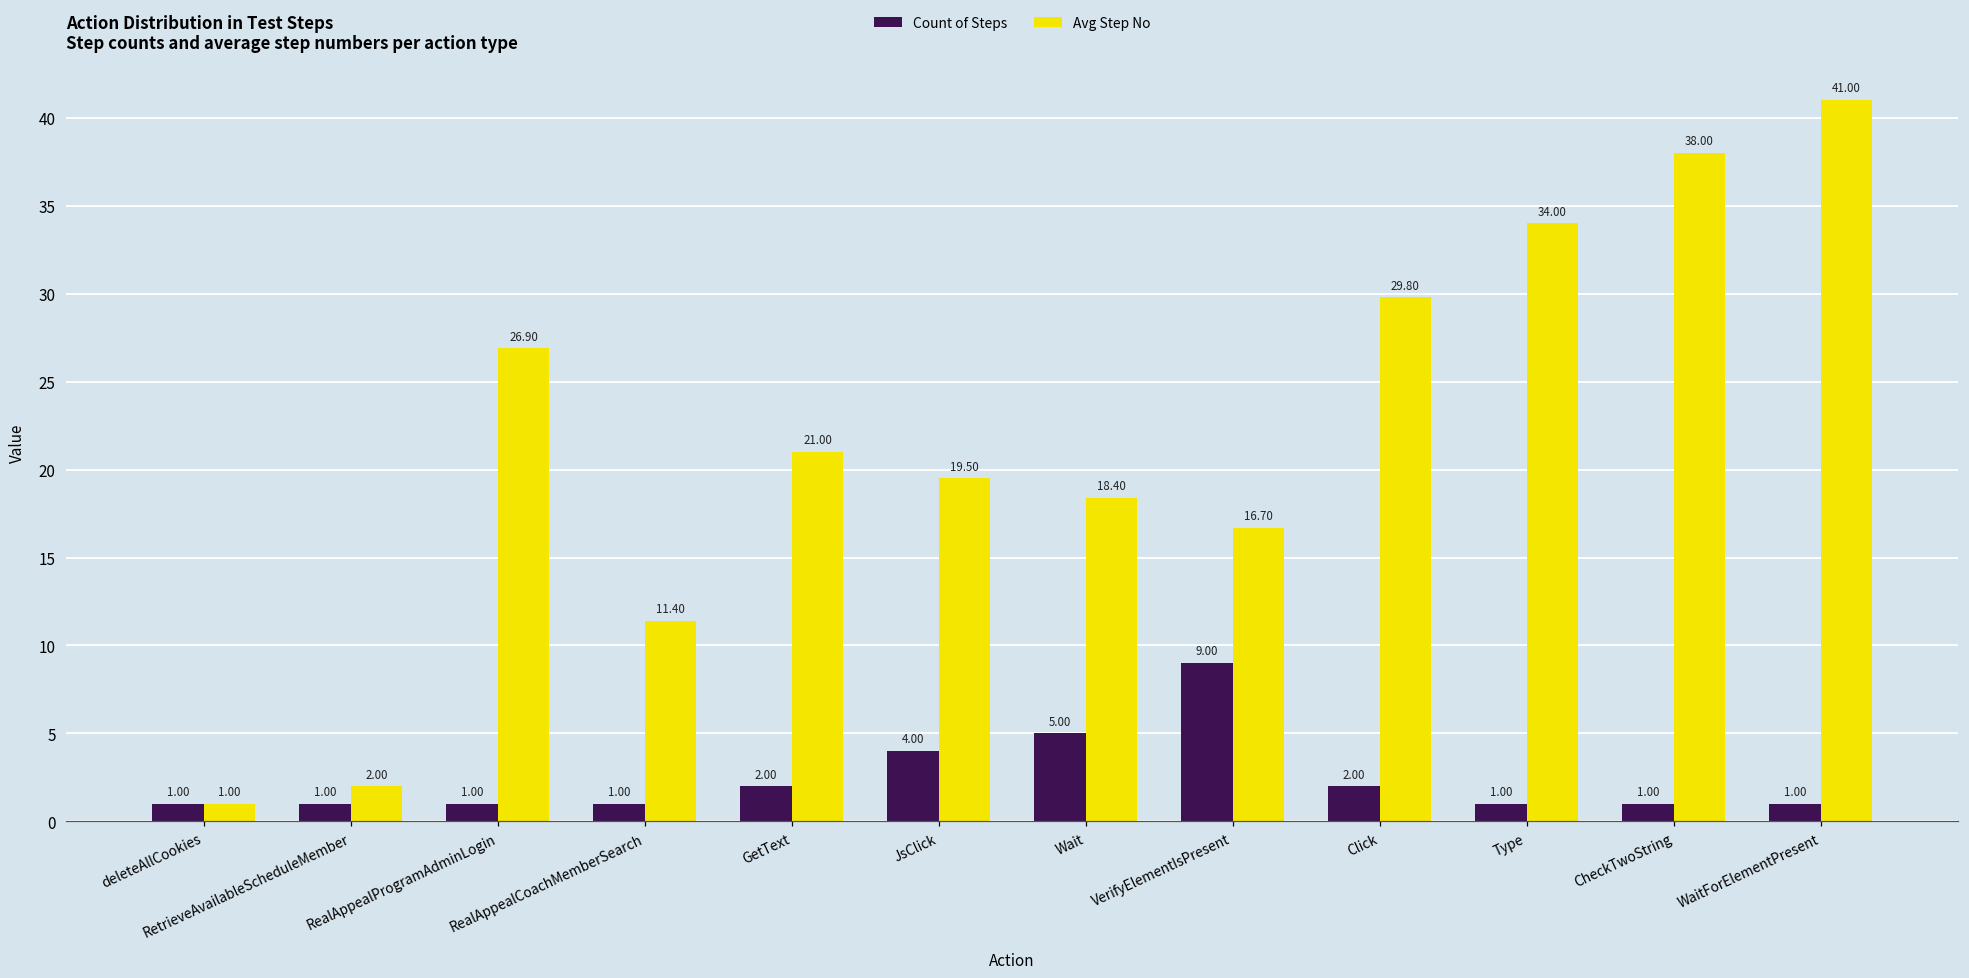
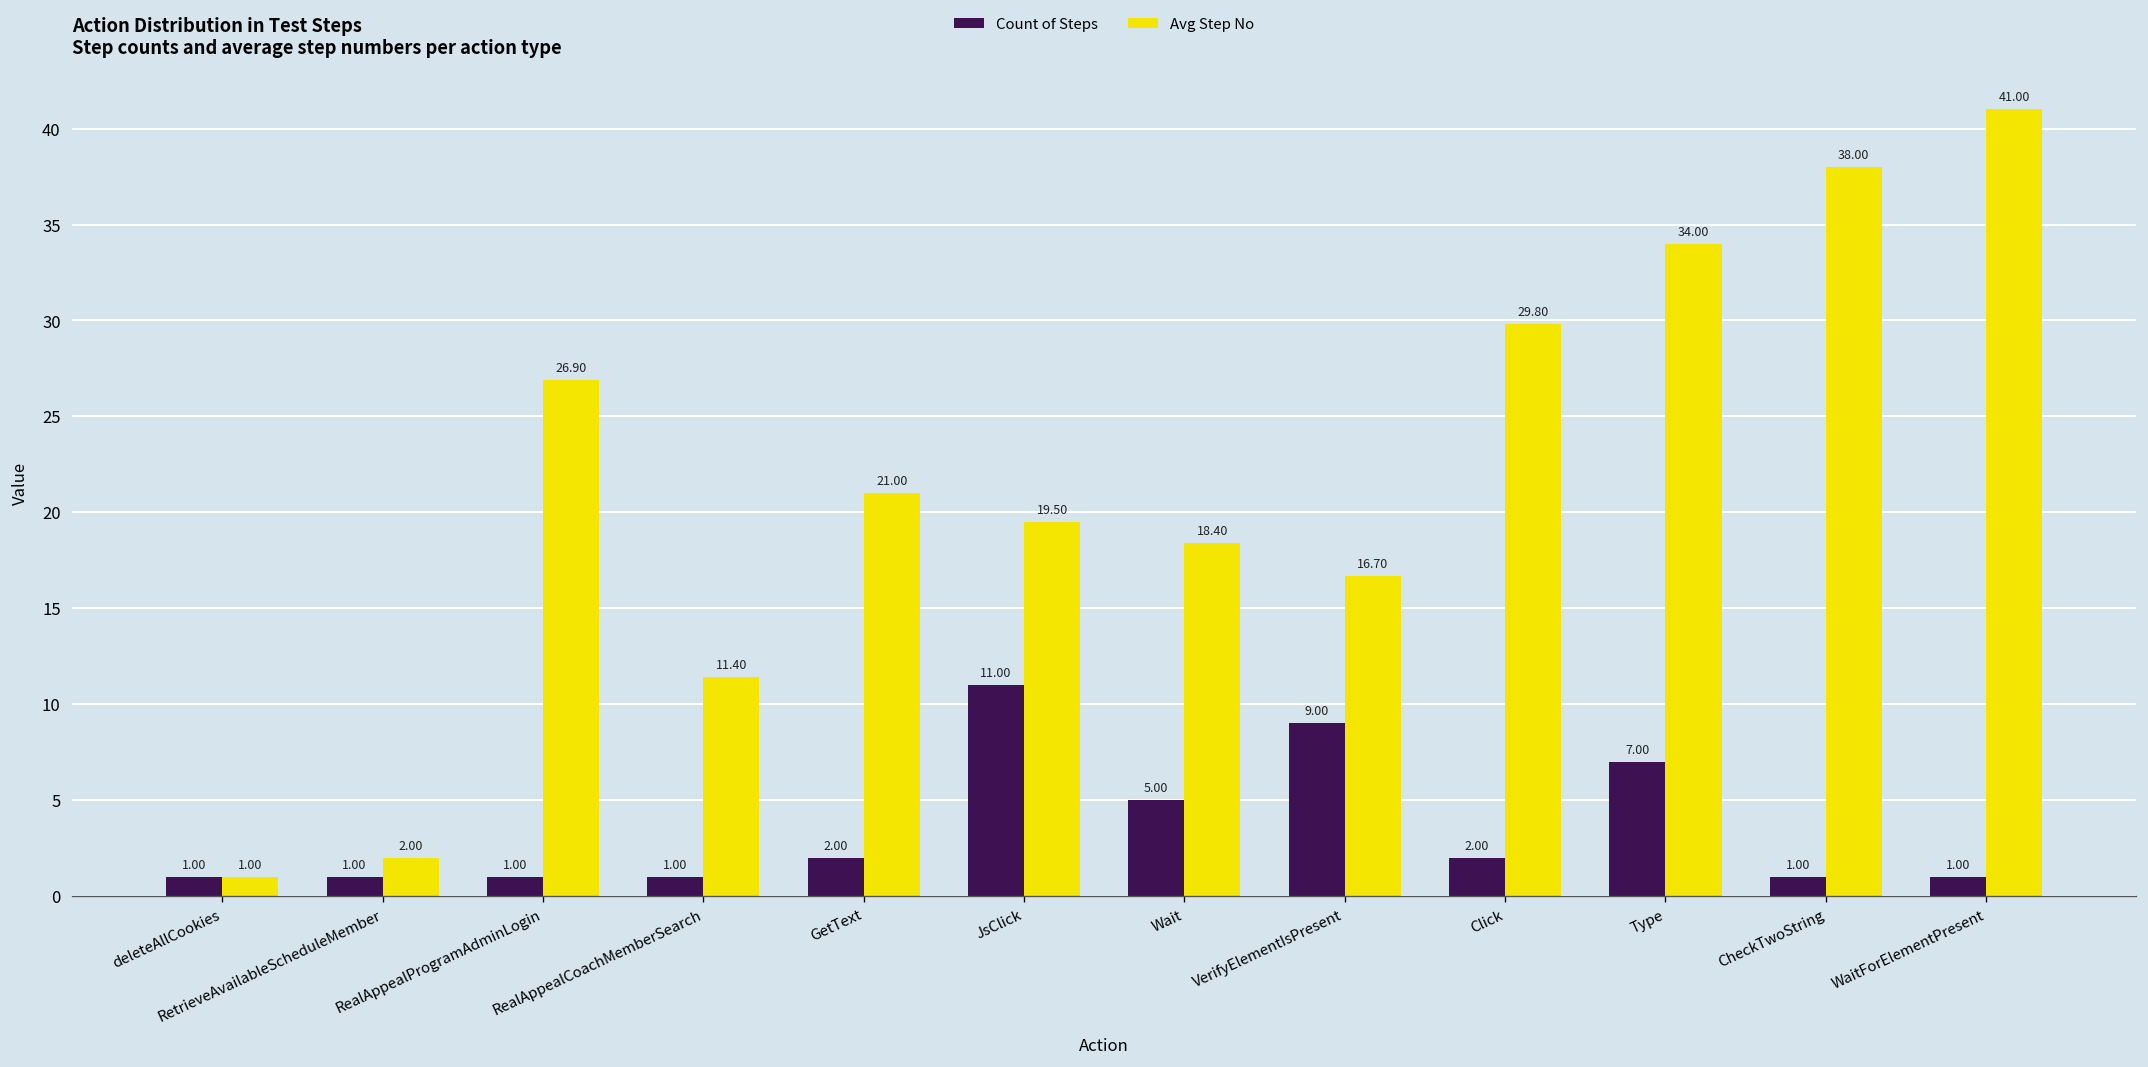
  {
    "Count of Steps": {
      "deleteAllCookies": 1.00,
      "RetrieveAvailableScheduleMember": 1.00,
      "RealAppealProgramAdminLogin": 1.00,
      "RealAppealCoachMemberSearch": 1.00,
      "GetText": 2.00,
-     "JsClick": 4.00,
+     "JsClick": 11.00,
      "Wait": 5.00,
      "VerifyElementIsPresent": 9.00,
      "Click": 2.00,
-     "Type": 1.00,
+     "Type": 7.00,
      "CheckTwoString": 1.00,
      "WaitForElementPresent": 1.00
    },
    "Avg Step No": {
      "deleteAllCookies": 1.00,
      "RetrieveAvailableScheduleMember": 2.00,
      "RealAppealProgramAdminLogin": 26.90,
      "RealAppealCoachMemberSearch": 11.40,
      "GetText": 21.00,
      "JsClick": 19.50,
      "Wait": 18.40,
      "VerifyElementIsPresent": 16.70,
      "Click": 29.80,
      "Type": 34.00,
      "CheckTwoString": 38.00,
      "WaitForElementPresent": 41.00
    }
  }
